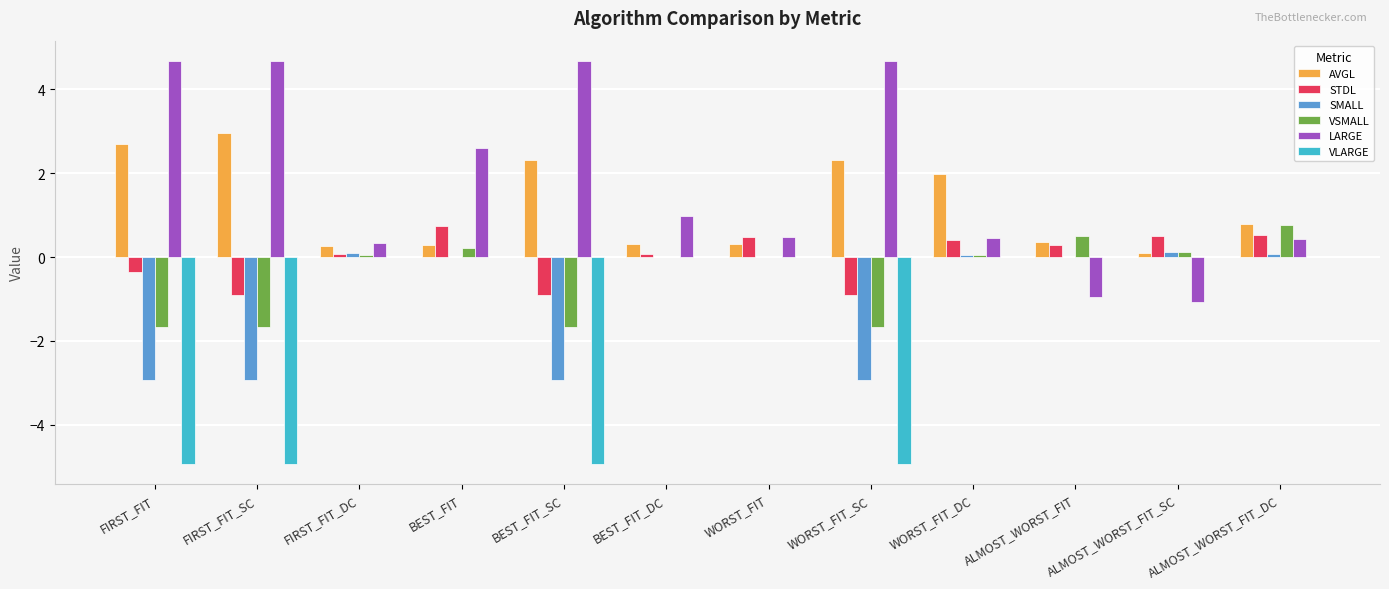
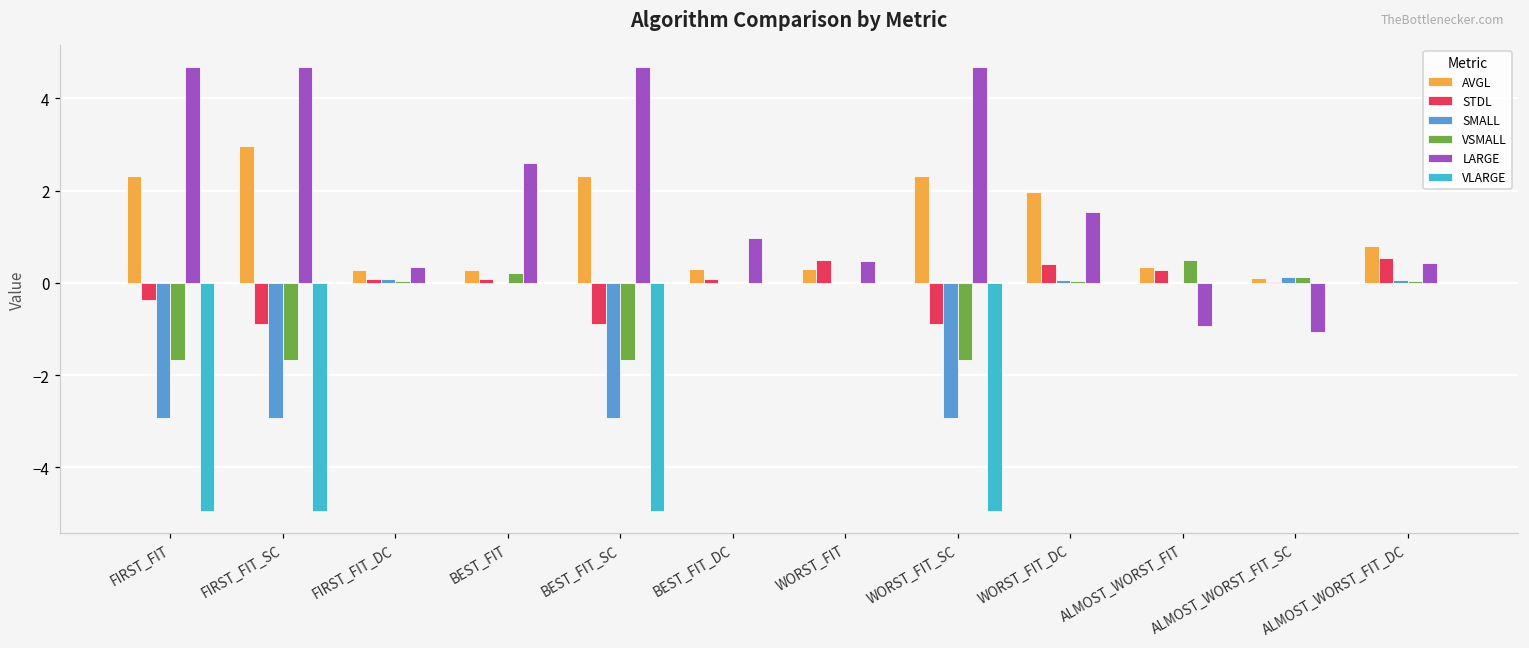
  {
    "AVGL": {
-     "FIRST_FIT": 2.7,
+     "FIRST_FIT": 2.3,
      "FIRST_FIT_SC": 3.0,
      "FIRST_FIT_DC": 0.3,
      "BEST_FIT": 0.3,
      "BEST_FIT_SC": 2.3,
      "BEST_FIT_DC": 0.3,
      "WORST_FIT": 0.3,
      "WORST_FIT_SC": 2.3,
      "WORST_FIT_DC": 2.0,
      "ALMOST_WORST_FIT": 0.4,
      "ALMOST_WORST_FIT_SC": 0.1,
      "ALMOST_WORST_FIT_DC": 0.8
    },
    "STDL": {
      "FIRST_FIT": -0.4,
      "FIRST_FIT_SC": -0.9,
      "FIRST_FIT_DC": 0.1,
-     "BEST_FIT": 0.7,
+     "BEST_FIT": 0.1,
      "BEST_FIT_SC": -0.9,
      "BEST_FIT_DC": 0.1,
      "WORST_FIT": 0.5,
      "WORST_FIT_SC": -0.9,
      "WORST_FIT_DC": 0.4,
      "ALMOST_WORST_FIT": 0.3,
-     "ALMOST_WORST_FIT_SC": 0.5,
+     "ALMOST_WORST_FIT_SC": 0.0,
      "ALMOST_WORST_FIT_DC": 0.5
    },
    "VSMALL": {
      "FIRST_FIT": -1.7,
      "FIRST_FIT_SC": -1.7,
      "BEST_FIT": 0.2,
      "BEST_FIT_SC": -1.7,
      "WORST_FIT_SC": -1.7,
      "ALMOST_WORST_FIT": 0.5,
      "ALMOST_WORST_FIT_SC": 0.1,
-     "ALMOST_WORST_FIT_DC": 0.8
+     "ALMOST_WORST_FIT_DC": 0.1
    },
    "LARGE": {
      "FIRST_FIT": 4.7,
      "FIRST_FIT_SC": 4.7,
      "FIRST_FIT_DC": 0.3,
      "BEST_FIT": 2.6,
      "BEST_FIT_SC": 4.7,
      "BEST_FIT_DC": 1.0,
      "WORST_FIT": 0.5,
      "WORST_FIT_SC": 4.7,
-     "WORST_FIT_DC": 0.5,
+     "WORST_FIT_DC": 1.5,
      "ALMOST_WORST_FIT": -0.9,
      "ALMOST_WORST_FIT_SC": -1.1,
      "ALMOST_WORST_FIT_DC": 0.4
    }
  }
